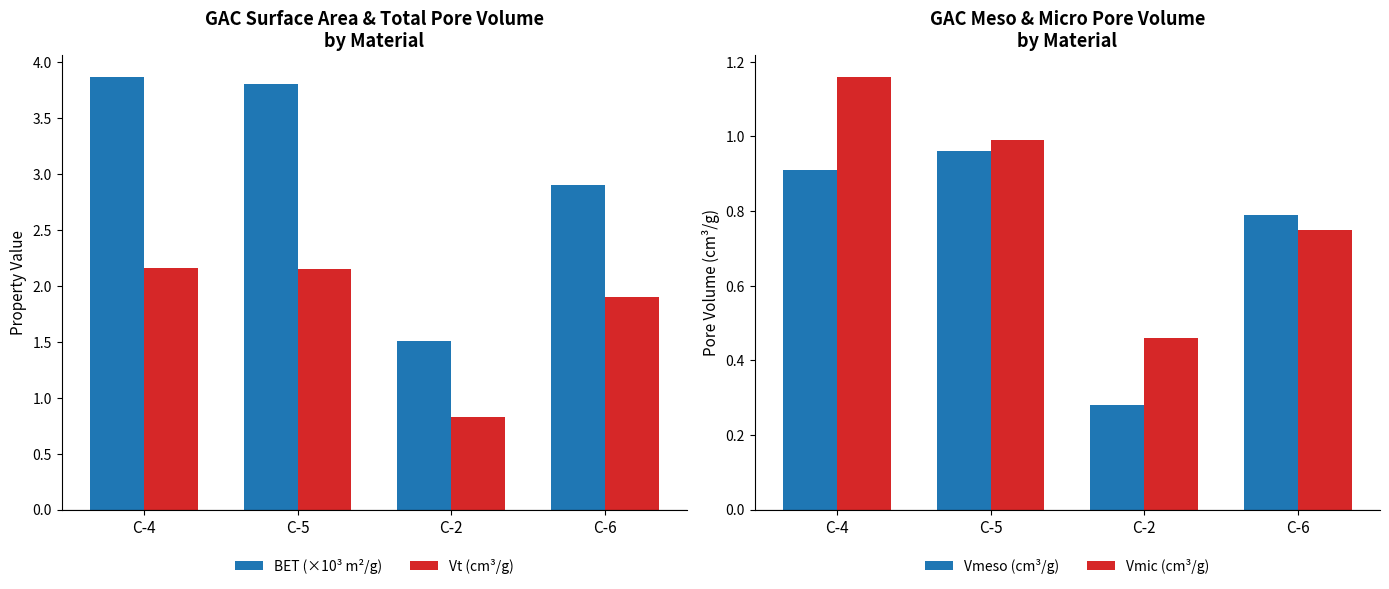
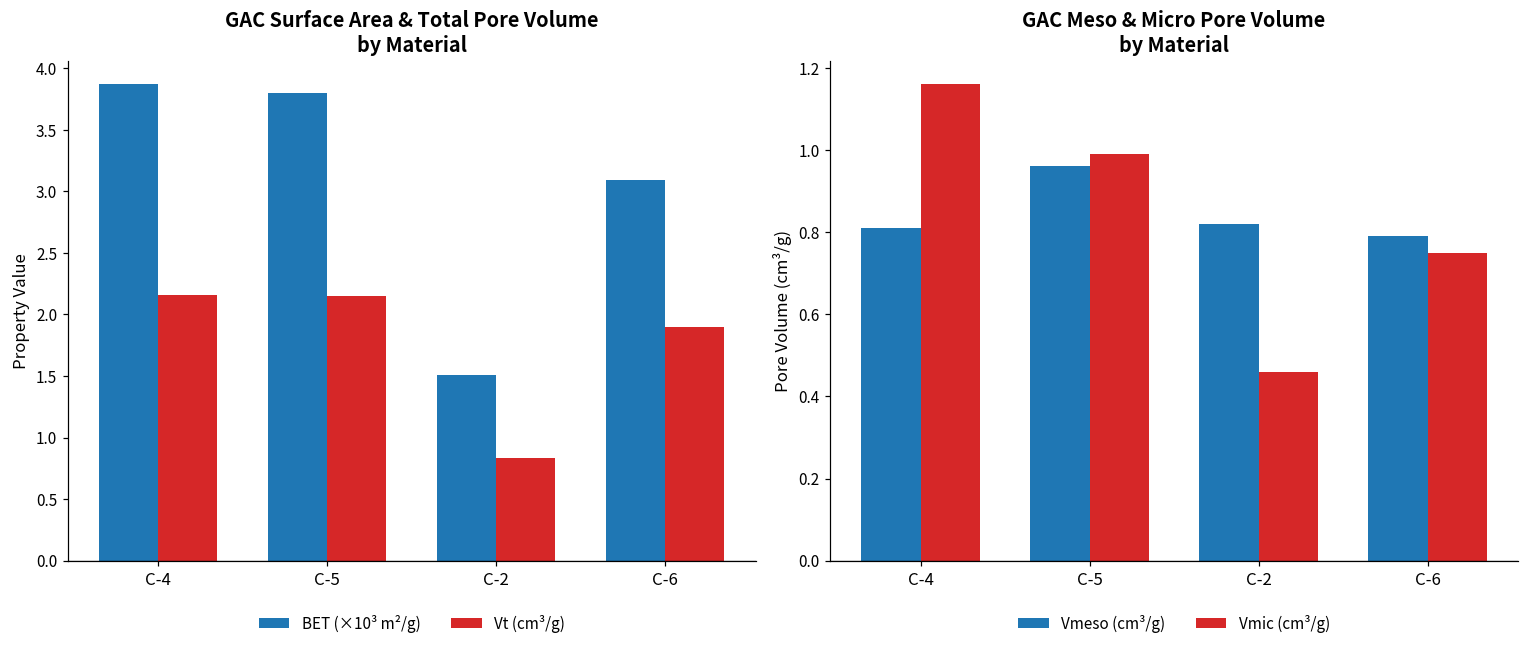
  {
    "GAC Surface Area & Total Pore Volume by Material": {
      "BET (×10³ m²/g)": {
        "C-4": 3.87,
        "C-5": 3.80,
        "C-2": 1.51,
-       "C-6": 2.90
+       "C-6": 3.09
      },
      "Vt (cm³/g)": {
        "C-4": 2.16,
        "C-5": 2.15,
        "C-2": 0.83,
        "C-6": 1.90
      }
    },
    "GAC Meso & Micro Pore Volume by Material": {
      "Vmeso (cm³/g)": {
-       "C-4": 0.91,
+       "C-4": 0.81,
        "C-5": 0.96,
-       "C-2": 0.28,
+       "C-2": 0.82,
        "C-6": 0.79
      },
      "Vmic (cm³/g)": {
        "C-4": 1.16,
        "C-5": 0.99,
        "C-2": 0.46,
        "C-6": 0.75
      }
    }
  }
